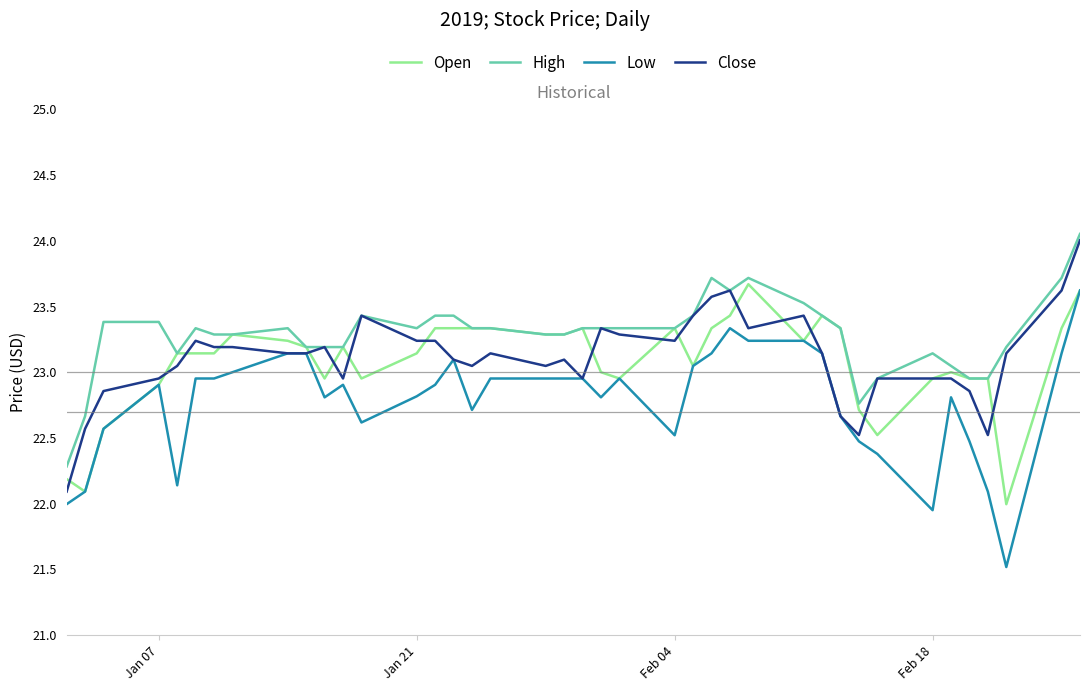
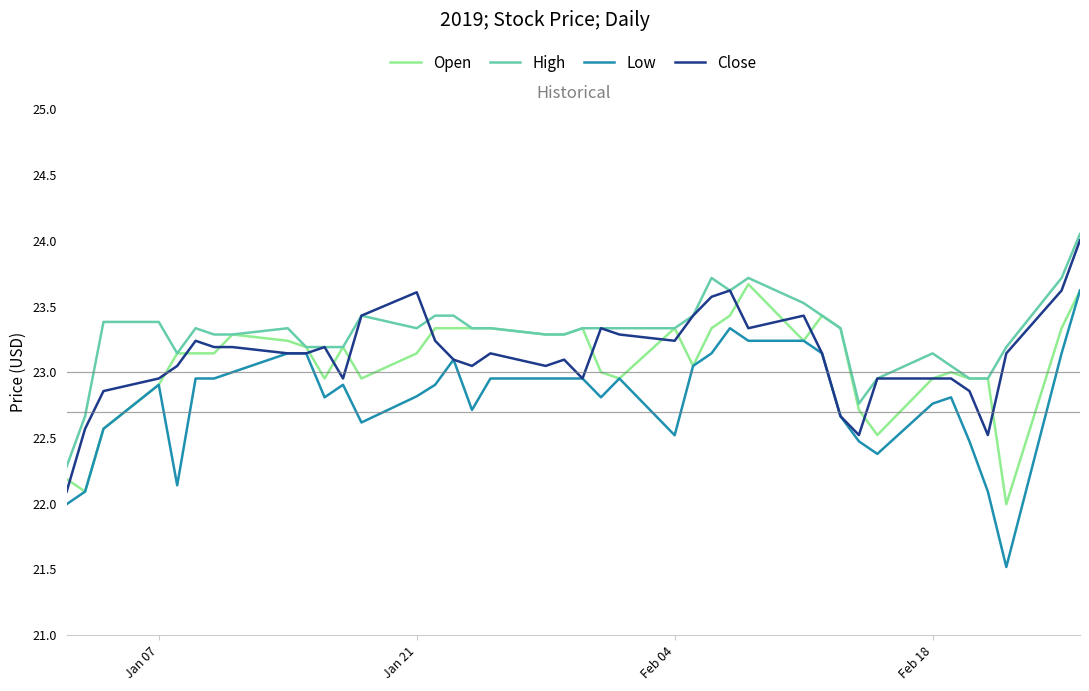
  {
    "Low": {
      "Jan 21": 22.82,
      "Feb 04": 22.52,
-     "Feb 18": 21.95
+     "Feb 18": 22.76
    },
    "Close": {
      "Jan 07": 22.95,
-     "Jan 21": 23.24,
+     "Jan 21": 23.61,
      "Feb 04": 23.24
    }
  }
